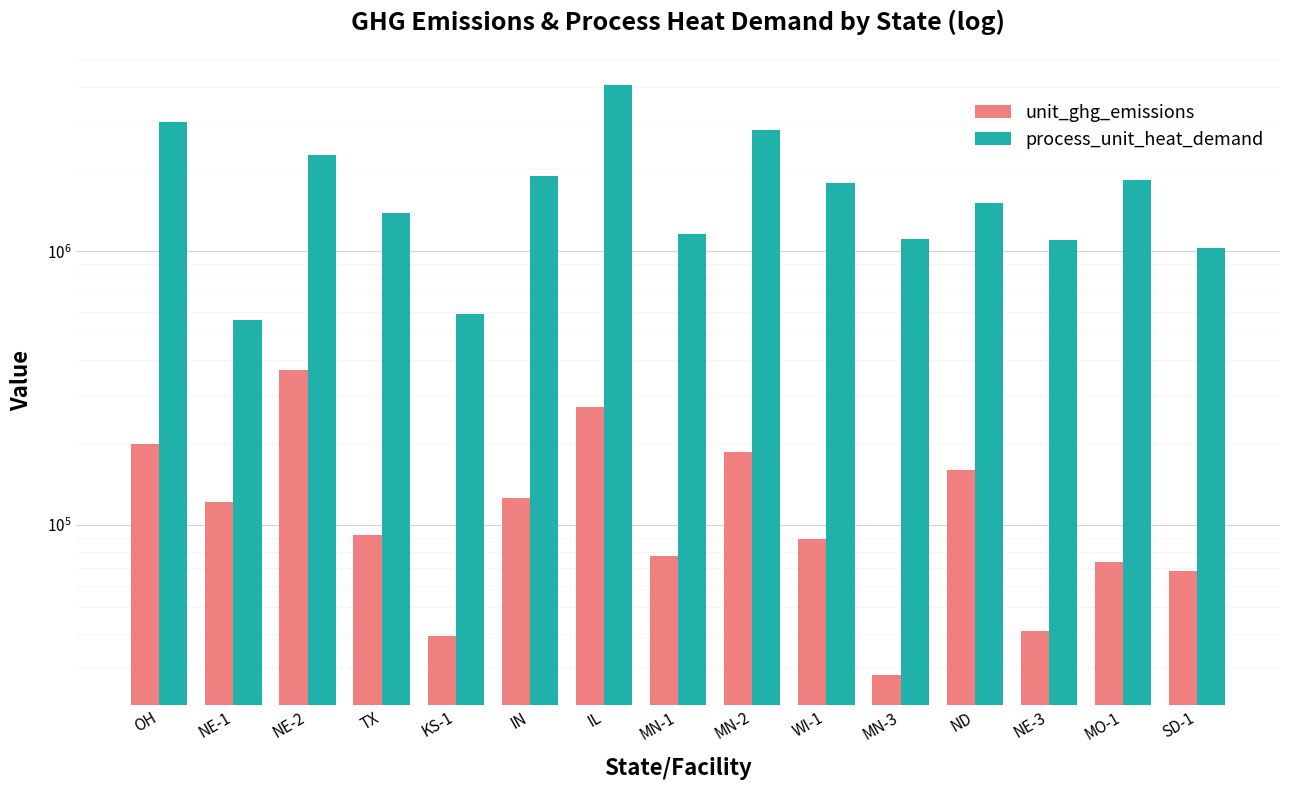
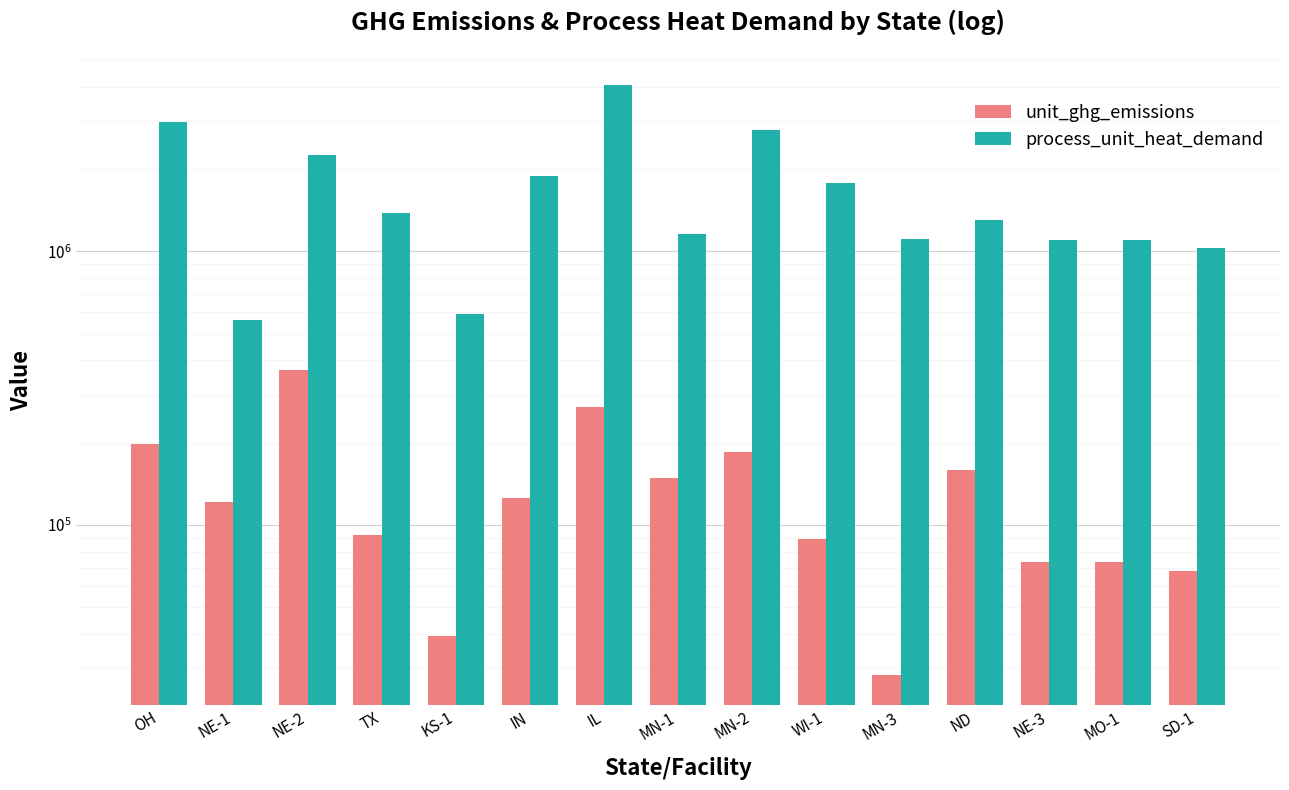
  {
    "unit_ghg_emissions": {
      "OH": 200000,
      "NE-1": 120000,
      "NE-2": 370000,
      "TX": 92000,
      "KS-1": 39000,
      "IN": 130000,
      "IL": 270000,
-     "MN-1": 77000,
+     "MN-1": 150000,
      "MN-2": 180000,
      "WI-1": 89000,
      "MN-3": 28000,
      "ND": 160000,
-     "NE-3": 41000,
+     "NE-3": 73000,
      "MO-1": 73000,
      "SD-1": 68000
    },
    "process_unit_heat_demand": {
      "OH": 3000000,
      "NE-1": 560000,
      "NE-2": 2300000,
      "TX": 1400000,
      "KS-1": 590000,
      "IN": 1900000,
      "IL": 4100000,
      "MN-1": 1160000,
      "MN-2": 2800000,
      "WI-1": 1800000,
      "MN-3": 1110000,
-     "ND": 1500000,
+     "ND": 1300000,
      "NE-3": 1110000,
-     "MO-1": 1800000,
+     "MO-1": 1100000,
      "SD-1": 1030000
    }
  }
